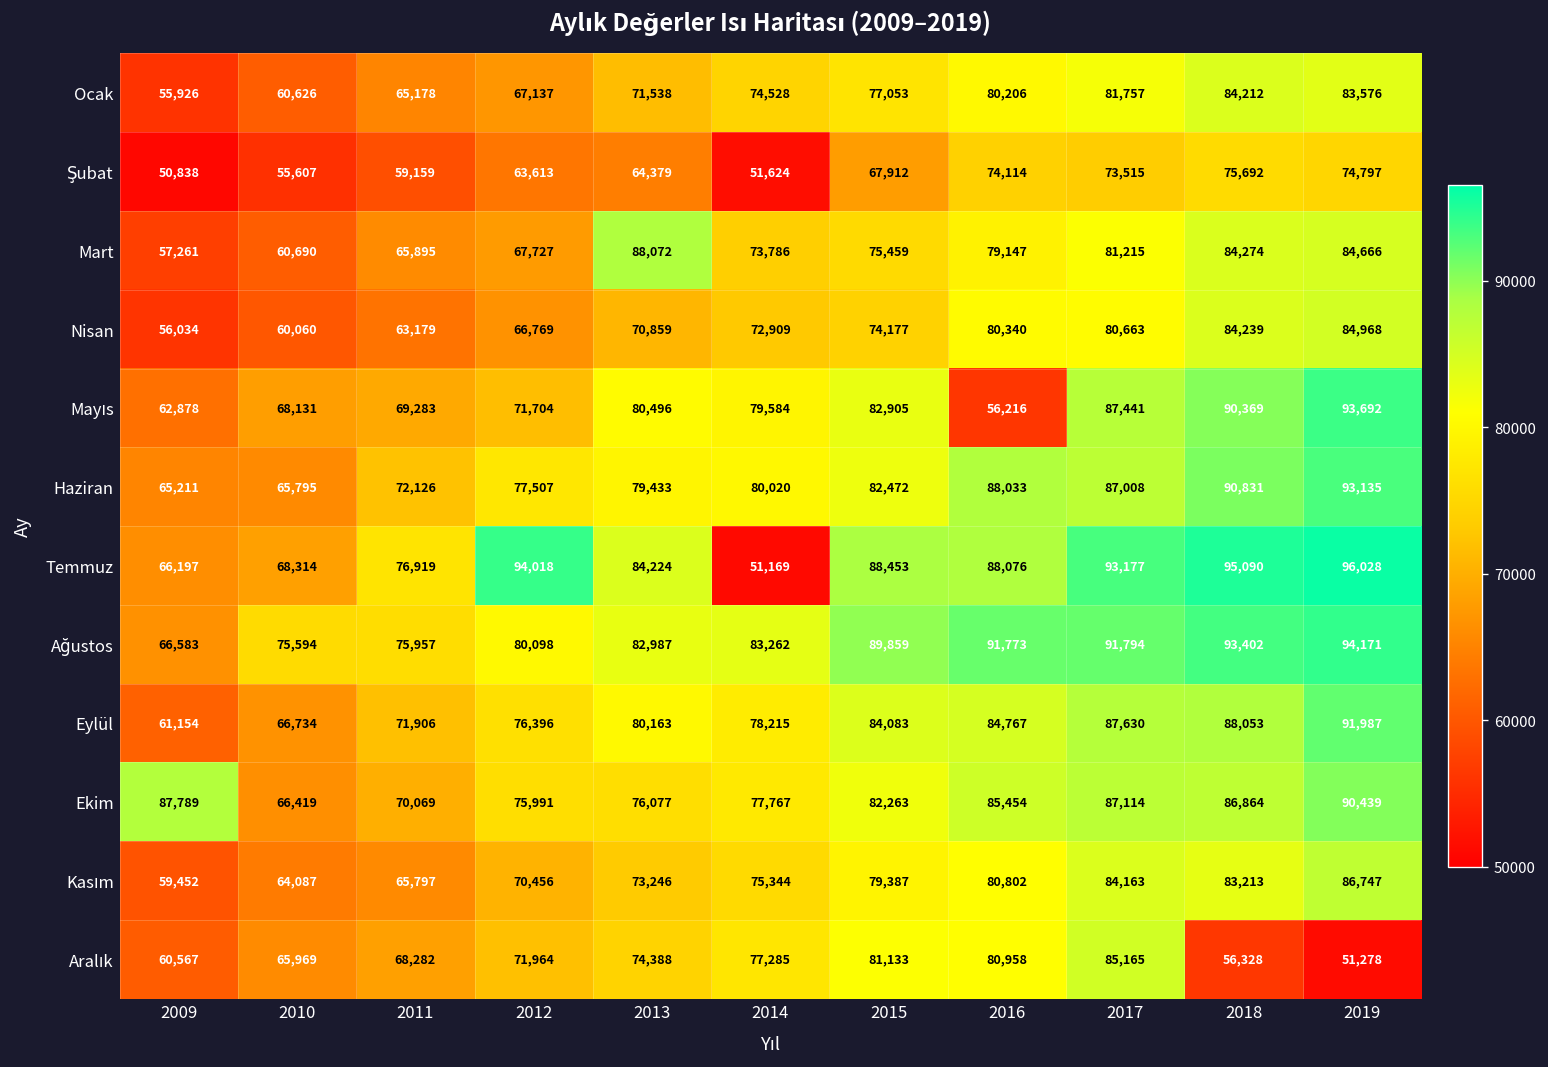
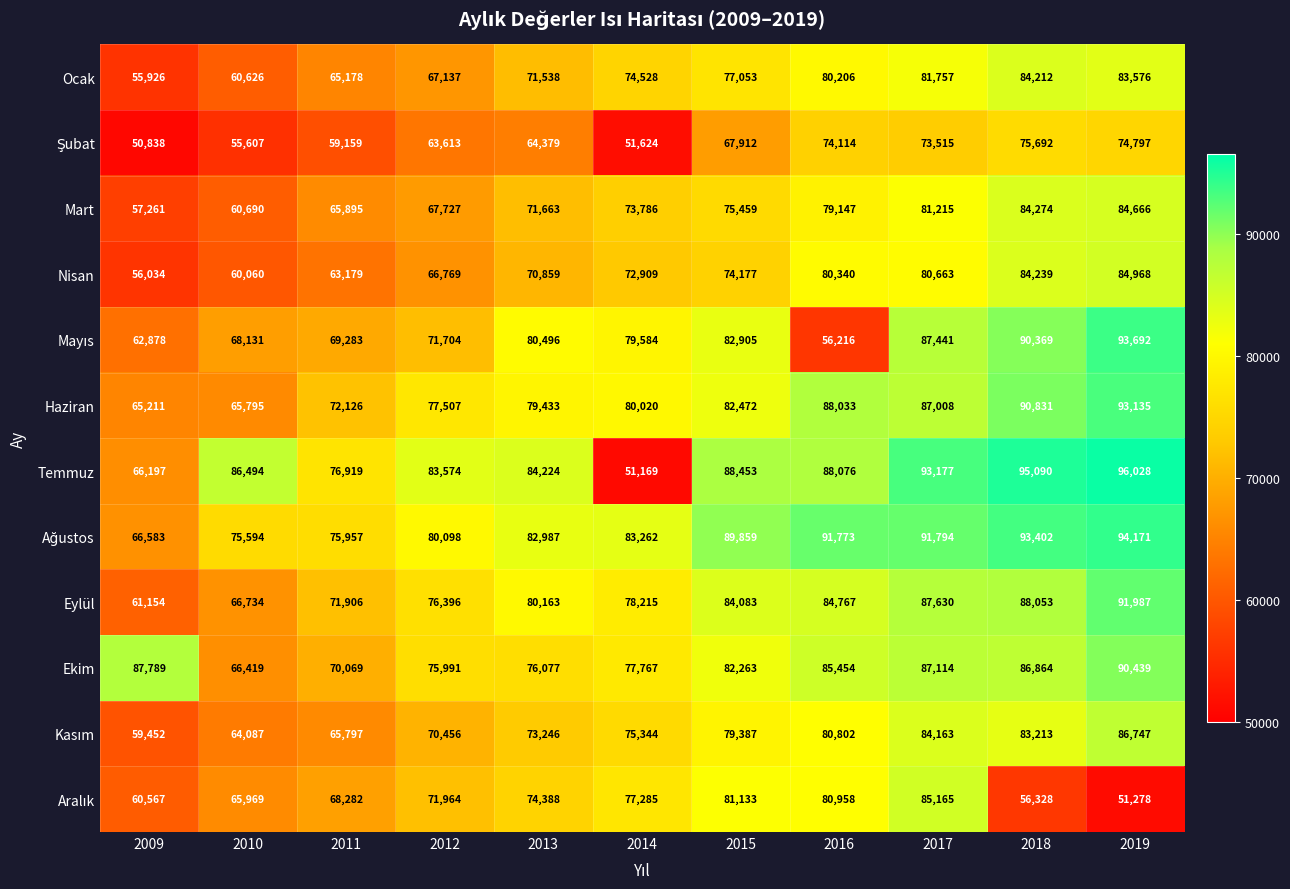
  {
    "Ocak": {
      "2009": "55,926",
      "2010": "60,626",
      "2011": "65,178",
      "2012": "67,137",
      "2013": "71,538",
      "2014": "74,528",
      "2015": "77,053",
      "2016": "80,206",
      "2017": "81,757",
      "2018": "84,212",
      "2019": "83,576"
    },
    "Şubat": {
      "2009": "50,838",
      "2010": "55,607",
      "2011": "59,159",
      "2012": "63,613",
      "2013": "64,379",
      "2014": "51,624",
      "2015": "67,912",
      "2016": "74,114",
      "2017": "73,515",
      "2018": "75,692",
      "2019": "74,797"
    },
    "Mart": {
      "2009": "57,261",
      "2010": "60,690",
      "2011": "65,895",
      "2012": "67,727",
-     "2013": "88,072",
+     "2013": "71,663",
      "2014": "73,786",
      "2015": "75,459",
      "2016": "79,147",
      "2017": "81,215",
      "2018": "84,274",
      "2019": "84,666"
    },
    "Nisan": {
      "2009": "56,034",
      "2010": "60,060",
      "2011": "63,179",
      "2012": "66,769",
      "2013": "70,859",
      "2014": "72,909",
      "2015": "74,177",
      "2016": "80,340",
      "2017": "80,663",
      "2018": "84,239",
      "2019": "84,968"
    },
    "Mayıs": {
      "2009": "62,878",
      "2010": "68,131",
      "2011": "69,283",
      "2012": "71,704",
      "2013": "80,496",
      "2014": "79,584",
      "2015": "82,905",
      "2016": "56,216",
      "2017": "87,441",
      "2018": "90,369",
      "2019": "93,692"
    },
    "Haziran": {
      "2009": "65,211",
      "2010": "65,795",
      "2011": "72,126",
      "2012": "77,507",
      "2013": "79,433",
      "2014": "80,020",
      "2015": "82,472",
      "2016": "88,033",
      "2017": "87,008",
      "2018": "90,831",
      "2019": "93,135"
    },
    "Temmuz": {
      "2009": "66,197",
-     "2010": "68,314",
+     "2010": "86,494",
      "2011": "76,919",
-     "2012": "94,018",
+     "2012": "83,574",
      "2013": "84,224",
      "2014": "51,169",
      "2015": "88,453",
      "2016": "88,076",
      "2017": "93,177",
      "2018": "95,090",
      "2019": "96,028"
    },
    "Ağustos": {
      "2009": "66,583",
      "2010": "75,594",
      "2011": "75,957",
      "2012": "80,098",
      "2013": "82,987",
      "2014": "83,262",
      "2015": "89,859",
      "2016": "91,773",
      "2017": "91,794",
      "2018": "93,402",
      "2019": "94,171"
    },
    "Eylül": {
      "2009": "61,154",
      "2010": "66,734",
      "2011": "71,906",
      "2012": "76,396",
      "2013": "80,163",
      "2014": "78,215",
      "2015": "84,083",
      "2016": "84,767",
      "2017": "87,630",
      "2018": "88,053",
      "2019": "91,987"
    },
    "Ekim": {
      "2009": "87,789",
      "2010": "66,419",
      "2011": "70,069",
      "2012": "75,991",
      "2013": "76,077",
      "2014": "77,767",
      "2015": "82,263",
      "2016": "85,454",
      "2017": "87,114",
      "2018": "86,864",
      "2019": "90,439"
    },
    "Kasım": {
      "2009": "59,452",
      "2010": "64,087",
      "2011": "65,797",
      "2012": "70,456",
      "2013": "73,246",
      "2014": "75,344",
      "2015": "79,387",
      "2016": "80,802",
      "2017": "84,163",
      "2018": "83,213",
      "2019": "86,747"
    },
    "Aralık": {
      "2009": "60,567",
      "2010": "65,969",
      "2011": "68,282",
      "2012": "71,964",
      "2013": "74,388",
      "2014": "77,285",
      "2015": "81,133",
      "2016": "80,958",
      "2017": "85,165",
      "2018": "56,328",
      "2019": "51,278"
    }
  }
